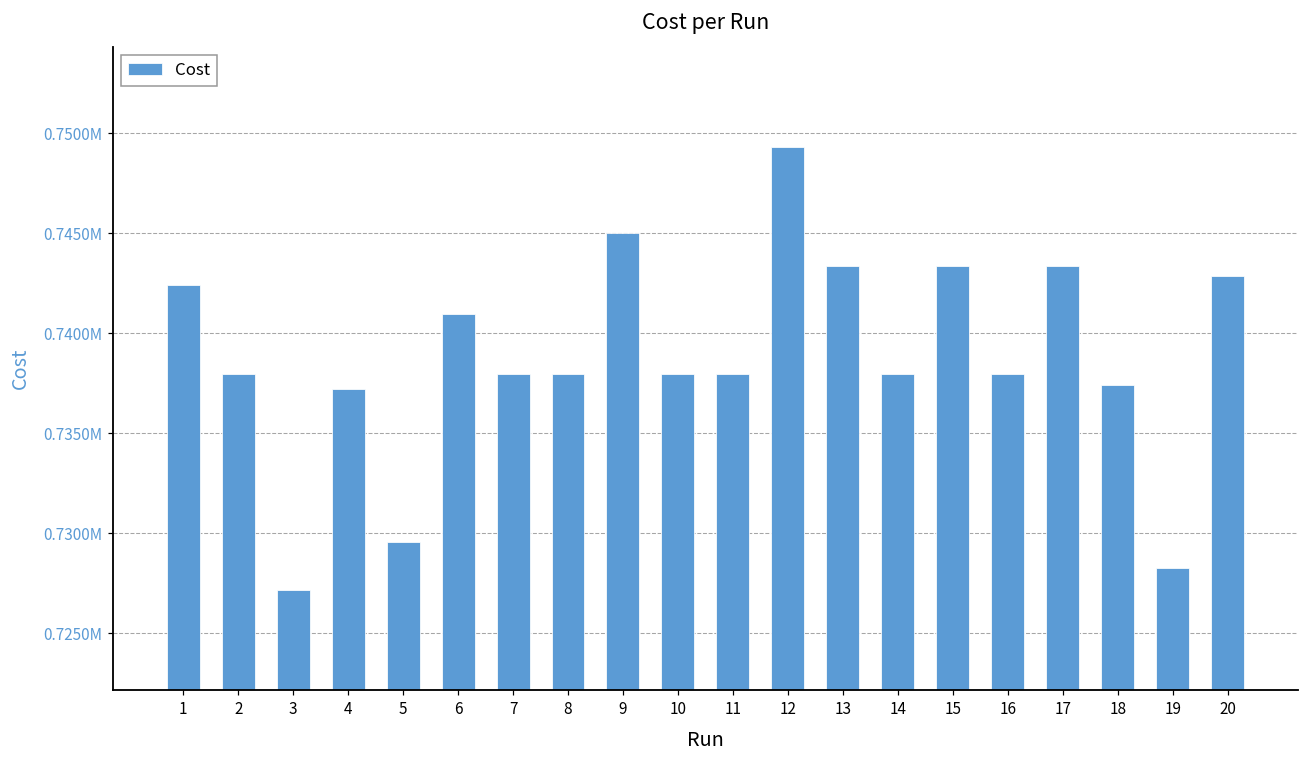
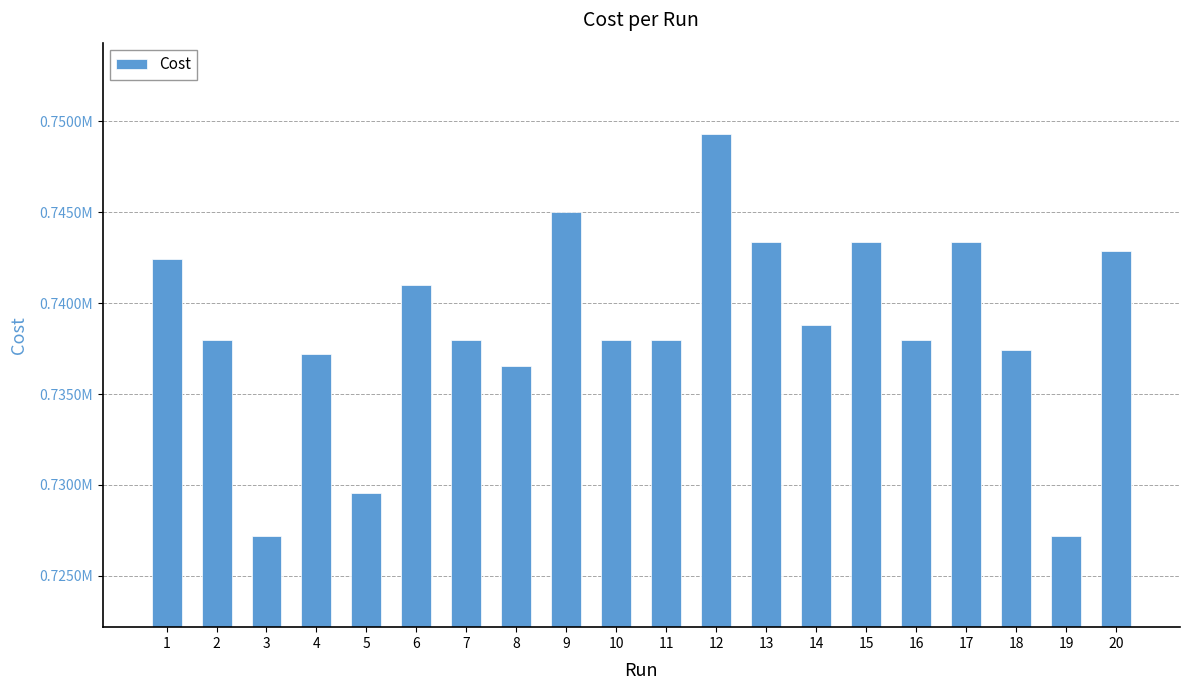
  {
    "1": 742400,
    "2": 738000,
    "3": 727200,
    "4": 737200,
    "5": 729600,
    "6": 741000,
    "7": 738000,
-   "8": 738000,
+   "8": 736500,
    "9": 745000,
    "10": 738000,
    "11": 738000,
    "12": 749300,
    "13": 743400,
-   "14": 738000,
+   "14": 738800,
    "15": 743400,
    "16": 738000,
    "17": 743400,
    "18": 737400,
-   "19": 728300,
+   "19": 727200,
    "20": 742900
  }
